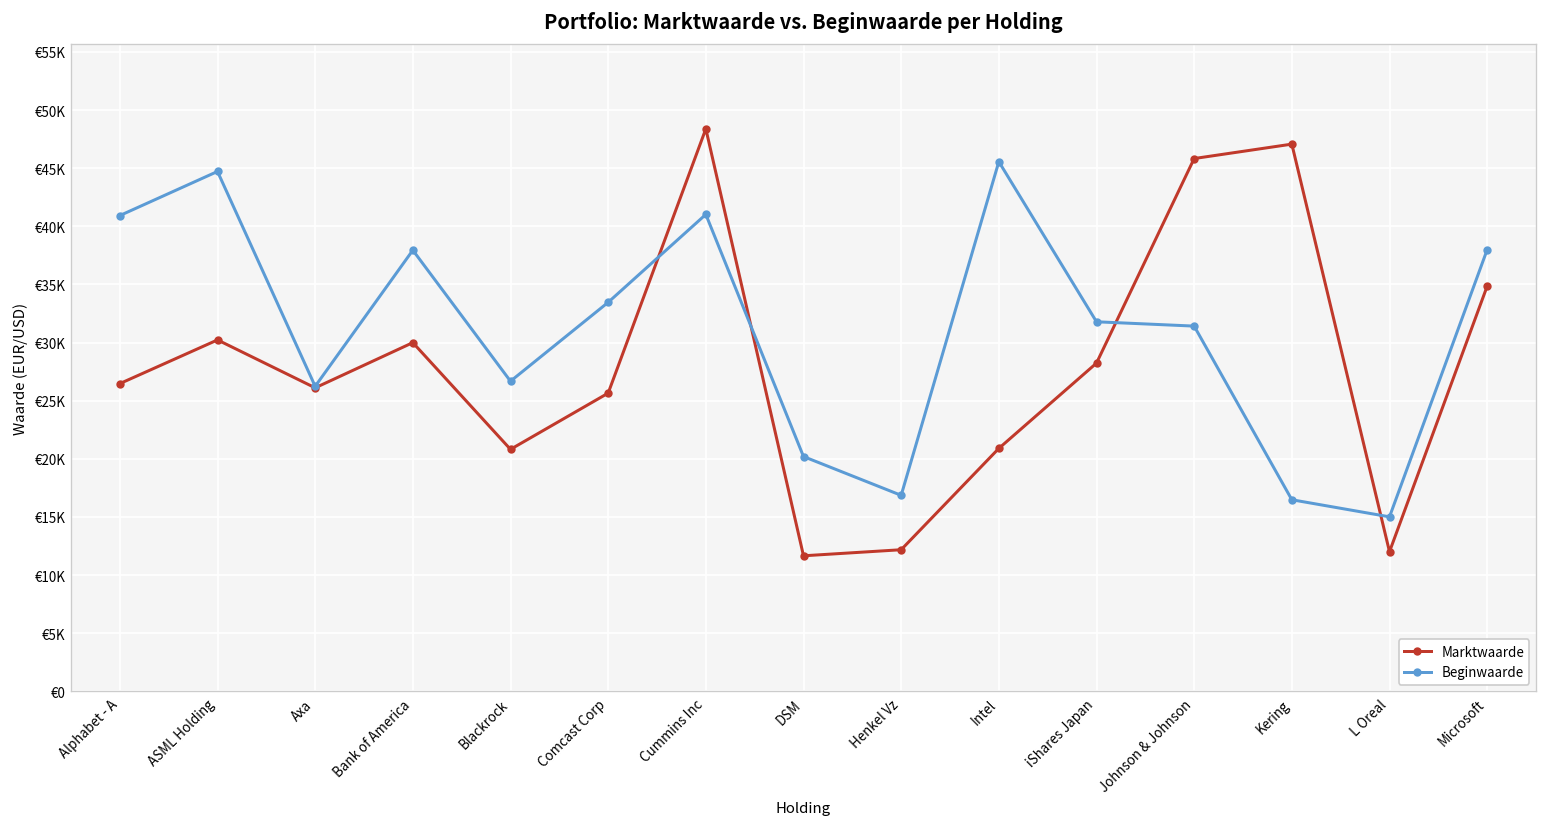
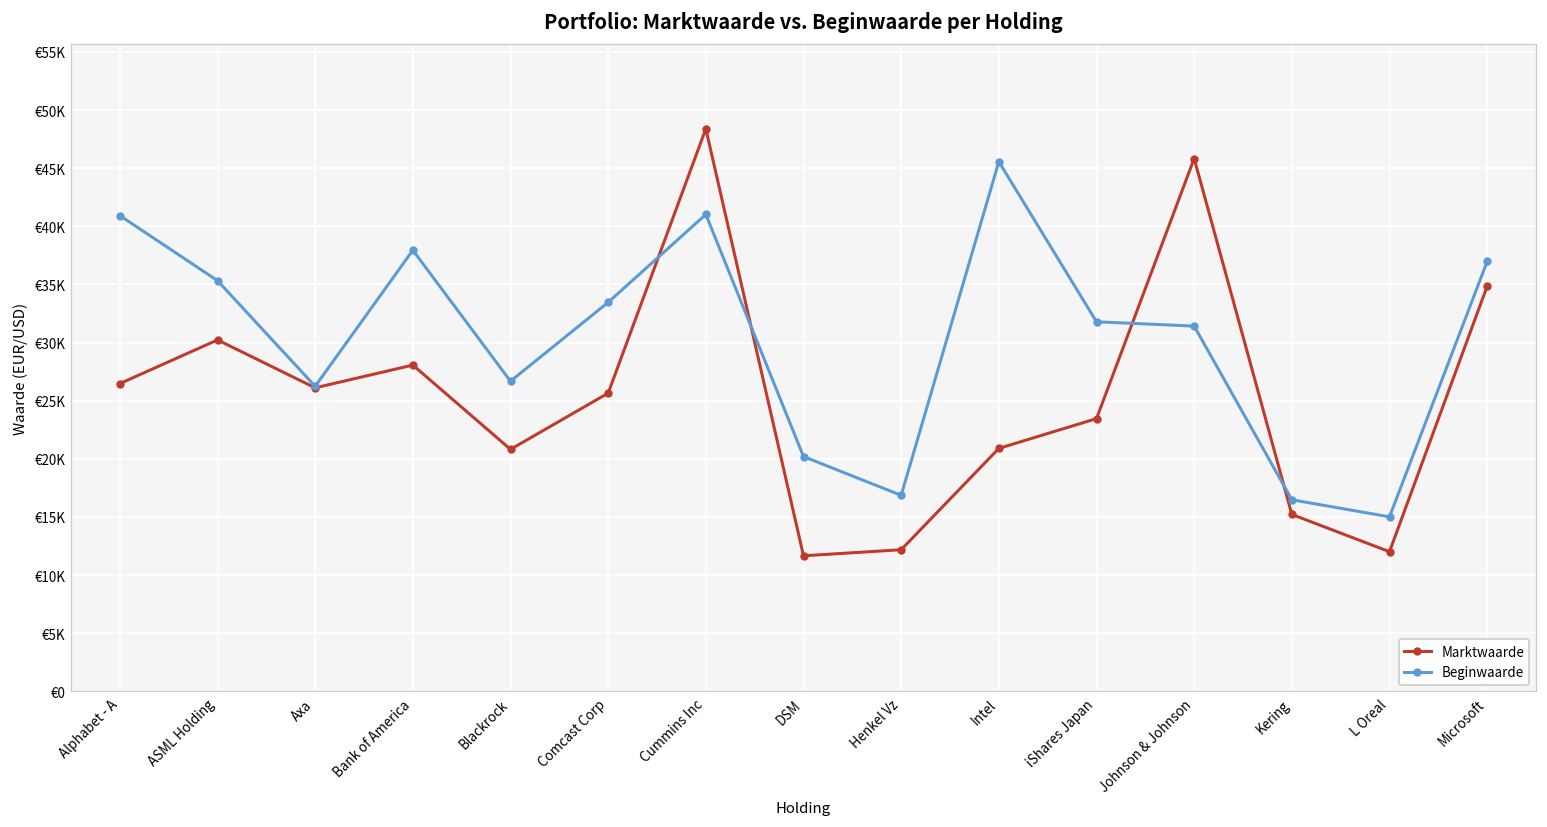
  {
    "Marktwaarde": {
      "Alphabet - A": "€26000",
      "ASML Holding": "€30000",
-     "Bank of America": "€30000",
+     "Bank of America": "€28000",
      "Blackrock": "€21000",
      "Comcast Corp": "€26000",
      "Cummins Inc": "€48000",
      "DSM": "€12000",
      "Henkel Vz": "€12000",
      "Intel": "€21000",
-     "iShares Japan": "€28000",
+     "iShares Japan": "€23000",
      "Johnson & Johnson": "€46000",
-     "Kering": "€47000",
+     "Kering": "€15000",
      "L Oreal": "€12000",
      "Microsoft": "€35000"
    },
    "Beginwaarde": {
      "Alphabet - A": "€41000",
-     "ASML Holding": "€45000",
+     "ASML Holding": "€35000",
      "Bank of America": "€38000",
      "Blackrock": "€27000",
      "Comcast Corp": "€33000",
      "Cummins Inc": "€41000",
      "DSM": "€20000",
      "Henkel Vz": "€17000",
      "Intel": "€46000",
      "iShares Japan": "€32000",
      "Johnson & Johnson": "€31000",
      "Kering": "€16000",
      "L Oreal": "€15000",
-     "Microsoft": "€38000"
+     "Microsoft": "€37000"
    }
  }
